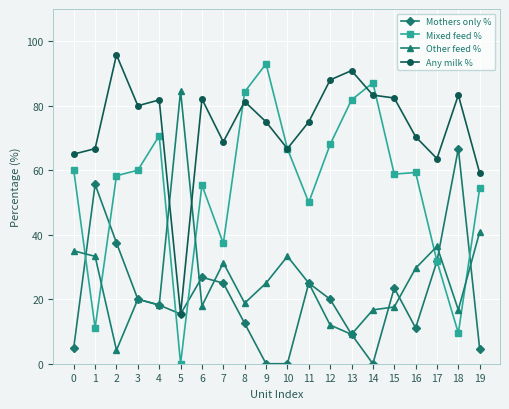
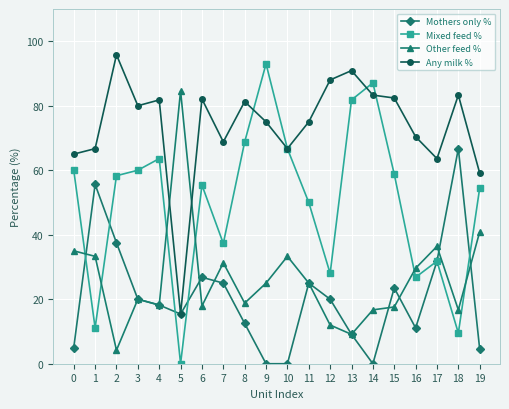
  {
    "Mixed feed %": {
      "0": 60,
      "1": 11,
      "2": 58,
      "3": 60,
-     "4": 71,
+     "4": 64,
      "5": 0,
      "6": 55,
      "7": 37,
-     "8": 84,
+     "8": 69,
      "9": 93,
      "11": 50,
-     "12": 68,
+     "12": 28,
      "13": 82,
      "14": 87,
      "15": 59,
-     "16": 59,
+     "16": 27,
      "18": 10,
      "19": 55
    }
  }
